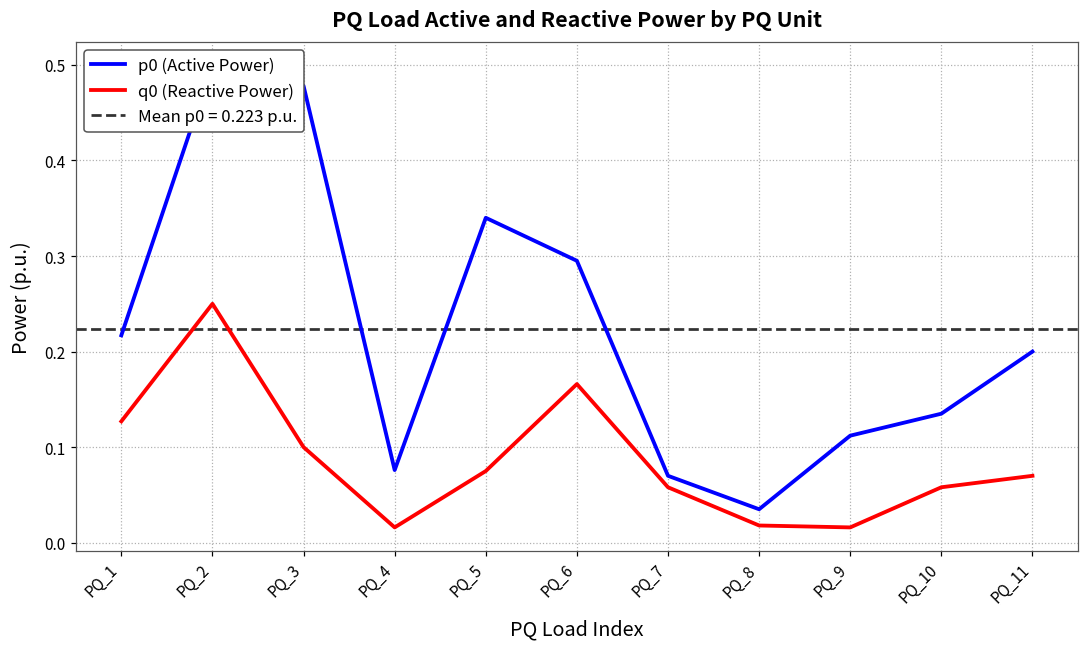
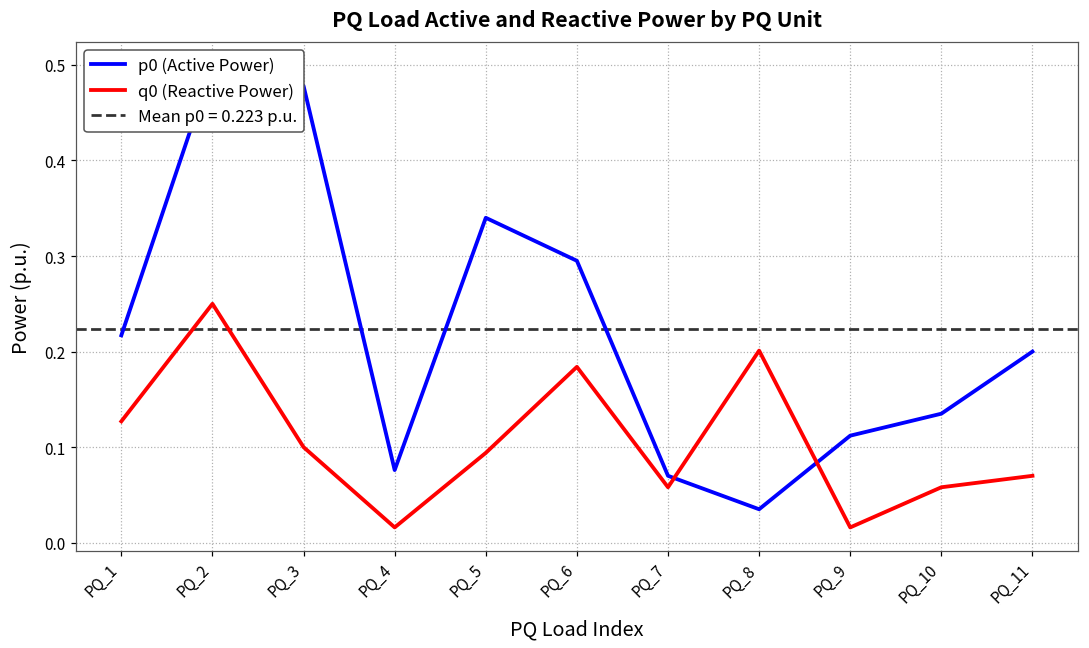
  {
    "p0 (Active Power)": {
      "PQ_1": 0.22,
      "PQ_3": 0.48,
      "PQ_4": 0.08,
      "PQ_5": 0.34,
      "PQ_6": 0.30,
      "PQ_7": 0.07,
      "PQ_8": 0.04,
      "PQ_9": 0.11,
      "PQ_10": 0.14,
      "PQ_11": 0.20
    },
    "q0 (Reactive Power)": {
      "PQ_1": 0.13,
      "PQ_2": 0.25,
      "PQ_3": 0.10,
      "PQ_4": 0.02,
-     "PQ_5": 0.08,
-     "PQ_6": 0.17,
+     "PQ_5": 0.09,
+     "PQ_6": 0.18,
      "PQ_7": 0.06,
-     "PQ_8": 0.02,
+     "PQ_8": 0.20,
      "PQ_9": 0.02,
      "PQ_10": 0.06,
      "PQ_11": 0.07
    }
  }
